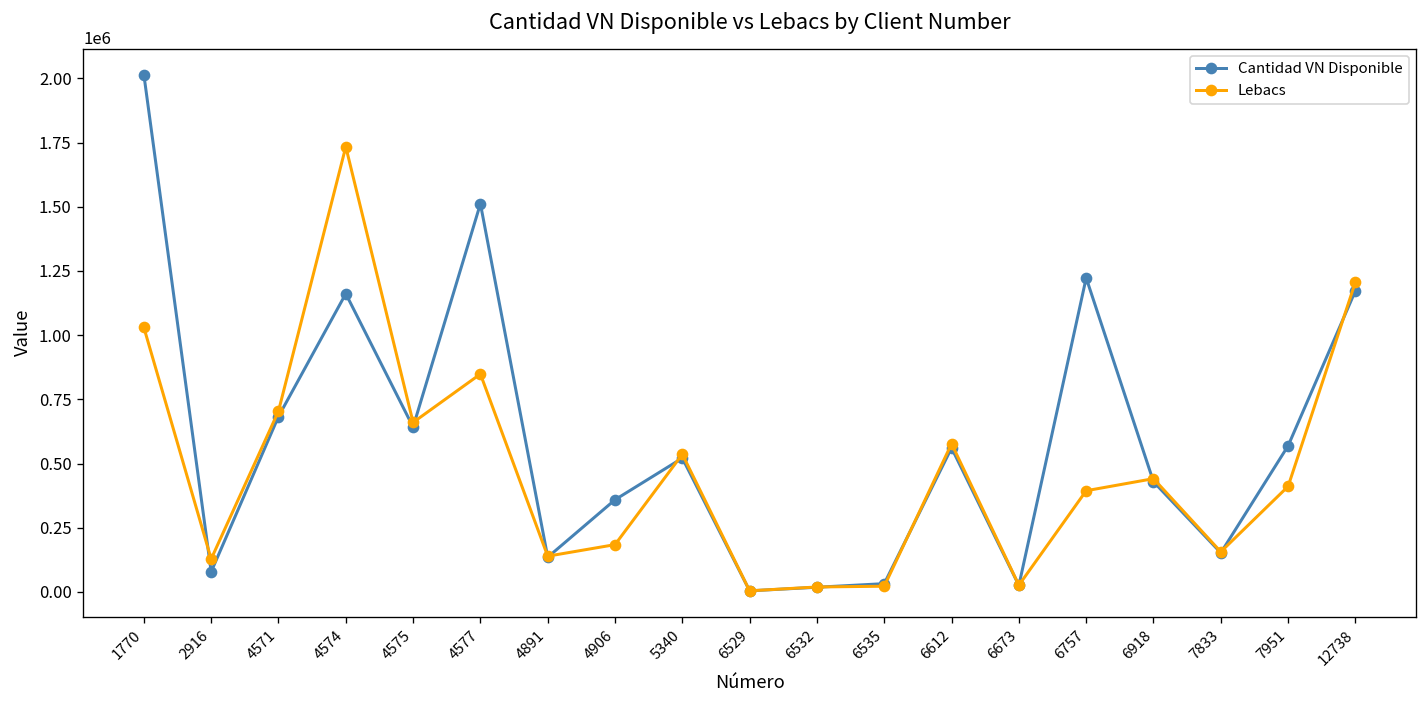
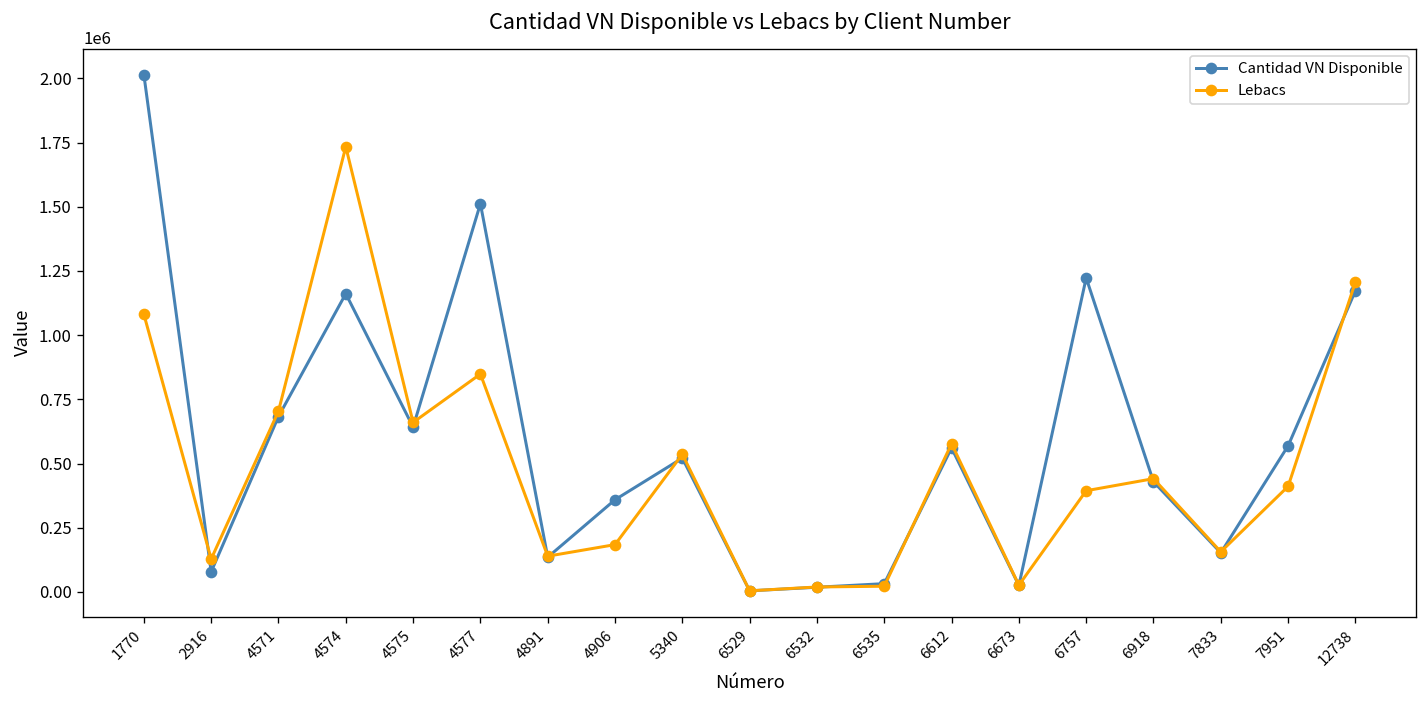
  {
    "Cantidad VN Disponible": {
      "1770": 2020000,
      "2916": 80000,
      "4571": 680000,
      "4574": 1160000,
      "4575": 640000,
      "4577": 1510000,
      "4906": 360000,
      "5340": 520000,
      "6612": 560000,
      "6757": 1220000,
      "7951": 570000,
      "12738": 1170000
    },
    "Lebacs": {
-     "1770": 1030000,
+     "1770": 1080000,
      "2916": 130000,
      "4571": 700000,
      "4574": 1730000,
      "4575": 660000,
      "4577": 850000,
      "4906": 180000,
      "5340": 540000,
      "6612": 580000,
      "6757": 390000,
      "7951": 410000,
      "12738": 1210000
    }
  }
